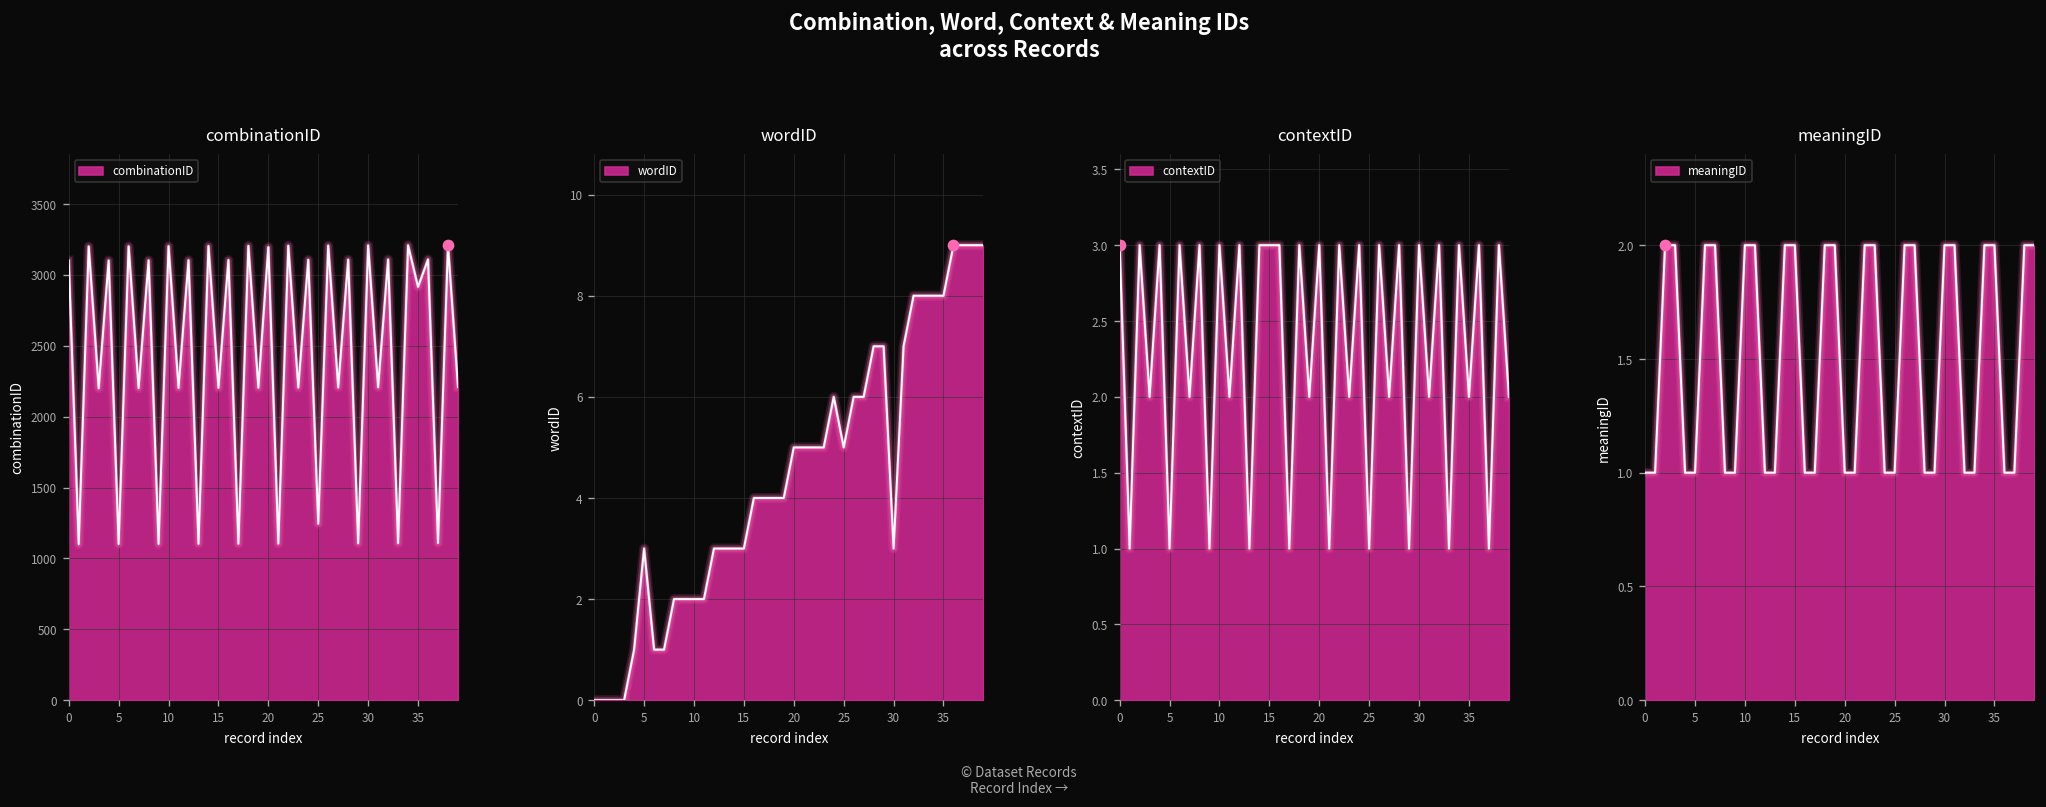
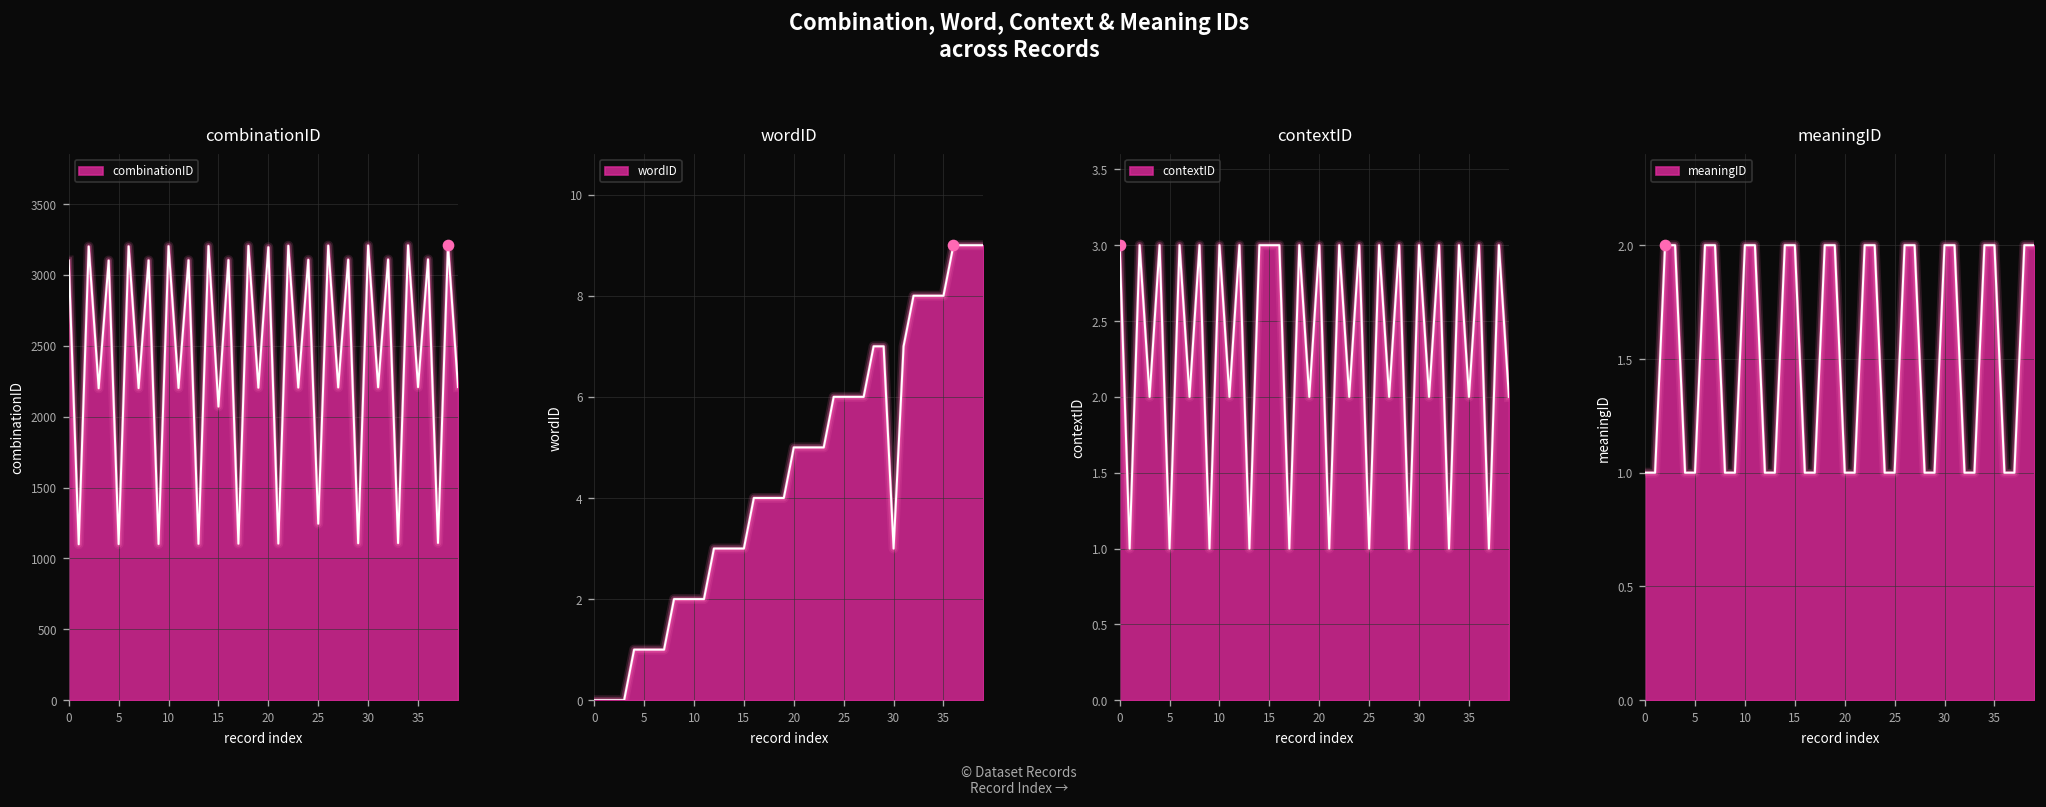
  {
    "combinationID": {
      "combinationID": {
        "0": 3100,
        "5": 1100,
        "10": 3200,
-       "15": 2200,
+       "15": 2070,
        "20": 3200,
        "25": 1250,
        "30": 3210,
-       "35": 2920
+       "35": 2210
      }
    },
    "wordID": {
      "wordID": {
        "0": 0,
-       "5": 3,
+       "5": 1,
        "10": 2,
        "15": 3,
        "20": 5,
-       "25": 5,
+       "25": 6,
        "30": 3,
        "35": 8
      }
    },
    "contextID": {
      "contextID": {
        "5": 1.00,
        "10": 3.00,
        "15": 3.00,
        "20": 3.00,
        "25": 1.00,
        "30": 3.00,
        "35": 2.00
      }
    },
    "meaningID": {
      "meaningID": {
        "0": 1.00,
        "5": 1.00,
        "10": 2.00,
        "15": 2.00,
        "20": 1.00,
        "25": 1.00,
        "30": 2.00,
        "35": 2.00
      }
    }
  }
